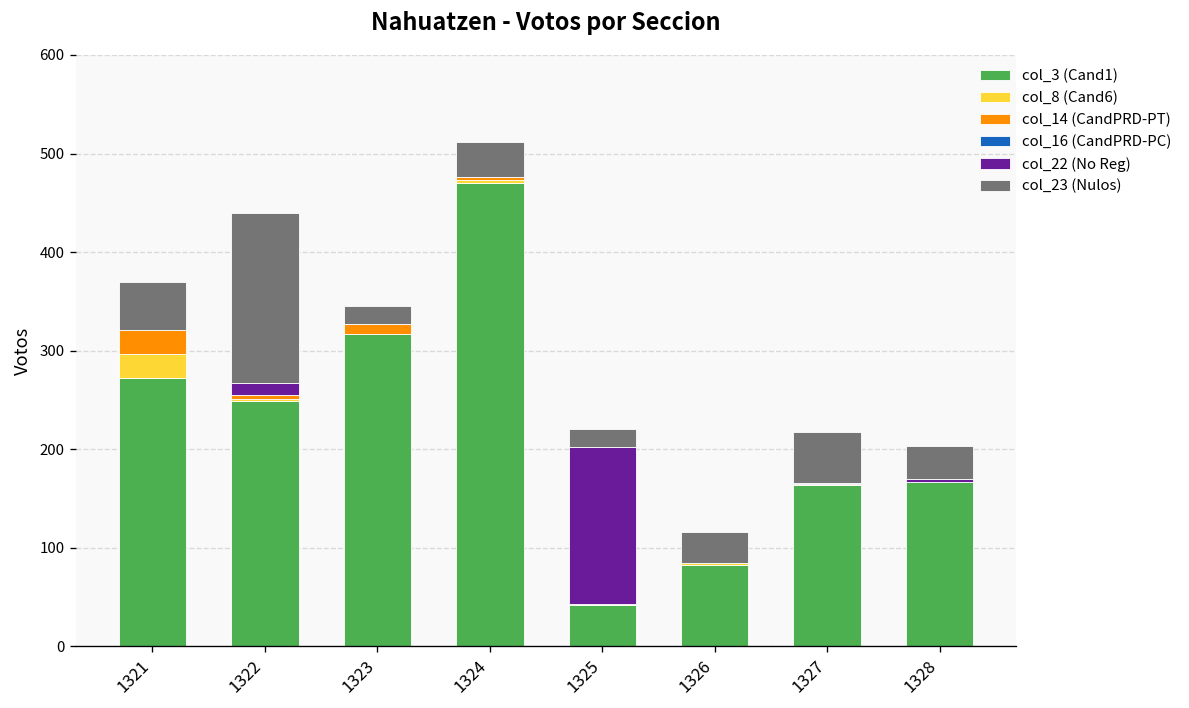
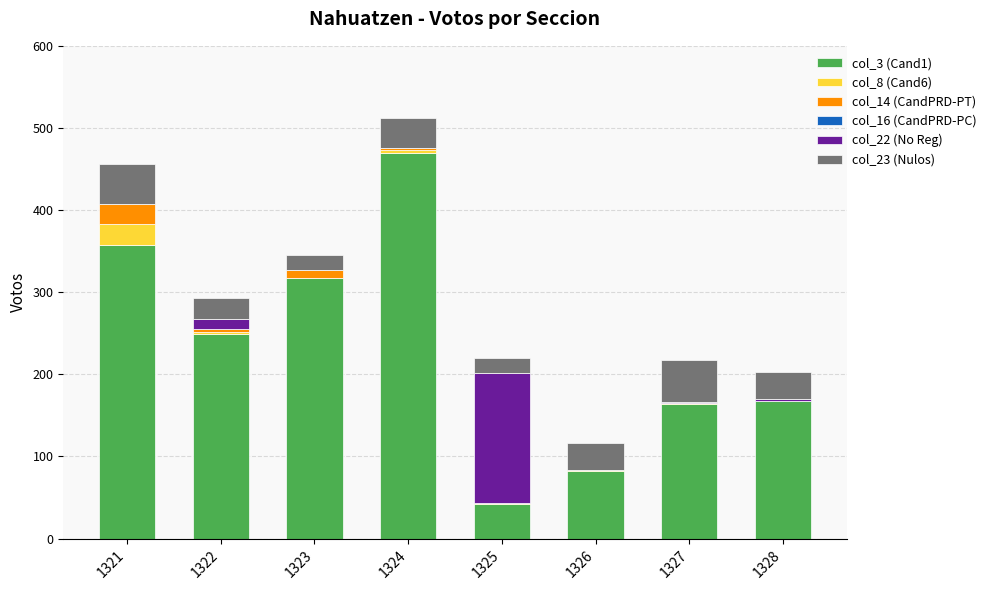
  {
    "col_3 (Cand1)": {
-     "1321": 270,
+     "1321": 360,
      "1322": 250,
      "1323": 320,
      "1324": 470,
      "1325": 40,
      "1326": 80,
      "1327": 160,
      "1328": 170
    },
    "col_8 (Cand6)": {
      "1321": 30,
      "1323": 0,
      "1328": 0
    },
    "col_16 (CandPRD-PC)": {
      "1322": 0,
      "1324": 0,
      "1325": 0,
      "1326": 0,
      "1327": 0,
      "1328": 0
    },
    "col_22 (No Reg)": {
      "1321": 0,
      "1322": 10,
      "1323": 0,
      "1324": 0,
      "1325": 160,
      "1326": 0
    },
    "col_23 (Nulos)": {
      "1321": 50,
-     "1322": 170,
+     "1322": 30,
      "1323": 20,
      "1324": 40,
      "1325": 20,
      "1326": 30,
      "1327": 50,
      "1328": 30
    }
  }
